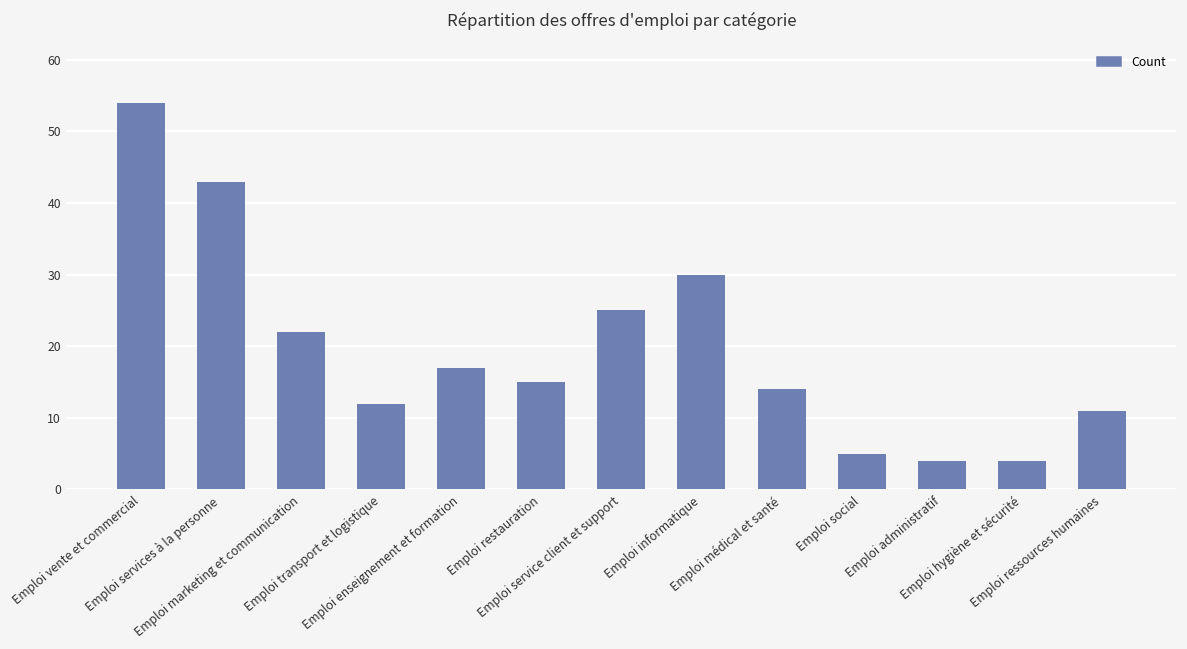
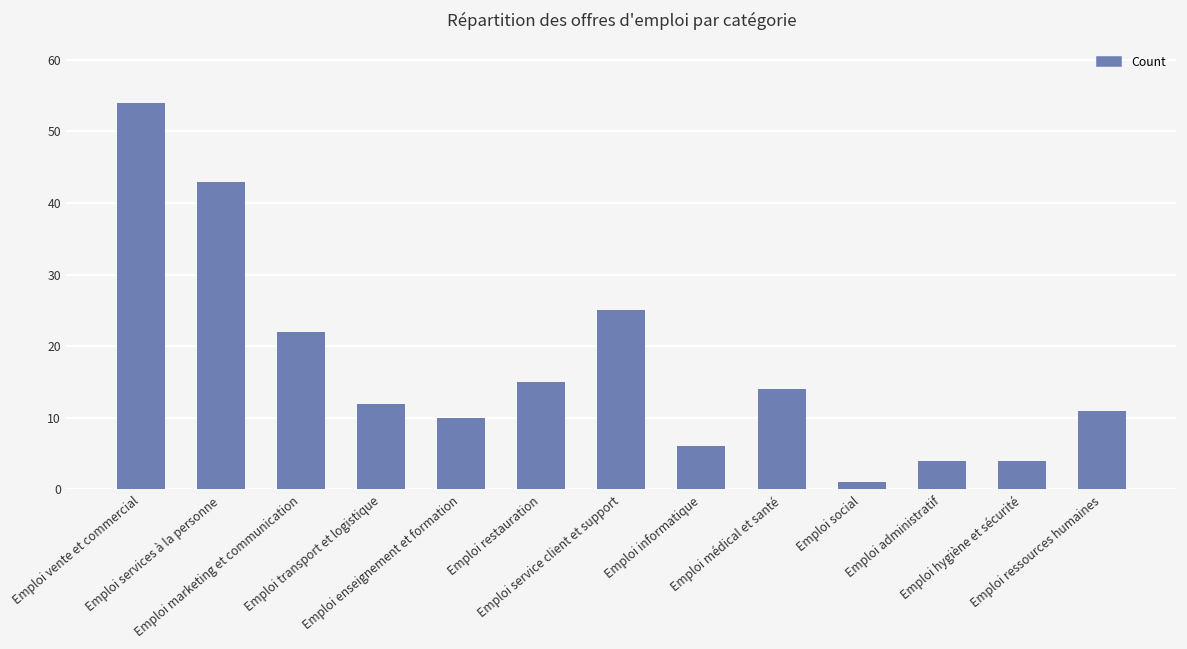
  {
    "Emploi vente et commercial": 54,
    "Emploi services à la personne": 43,
    "Emploi marketing et communication": 22,
    "Emploi transport et logistique": 12,
-   "Emploi enseignement et formation": 17,
+   "Emploi enseignement et formation": 10,
    "Emploi restauration": 15,
    "Emploi service client et support": 25,
-   "Emploi informatique": 30,
+   "Emploi informatique": 6,
    "Emploi médical et santé": 14,
-   "Emploi social": 5,
+   "Emploi social": 1,
    "Emploi administratif": 4,
    "Emploi hygiène et sécurité": 4,
    "Emploi ressources humaines": 11
  }
